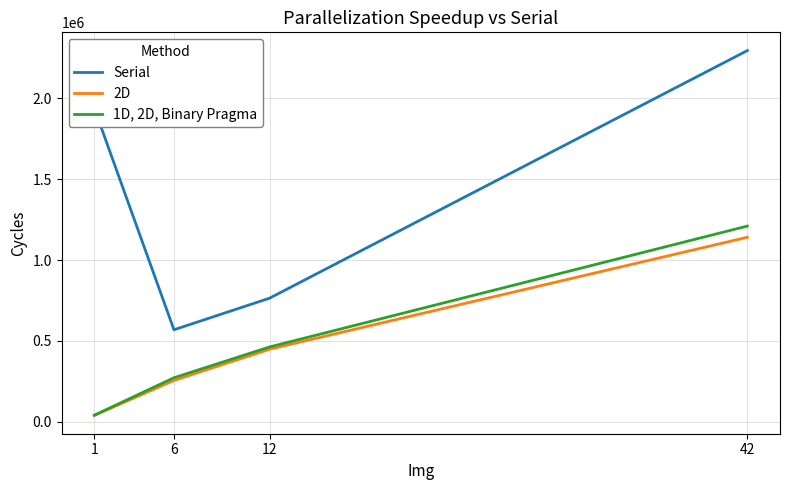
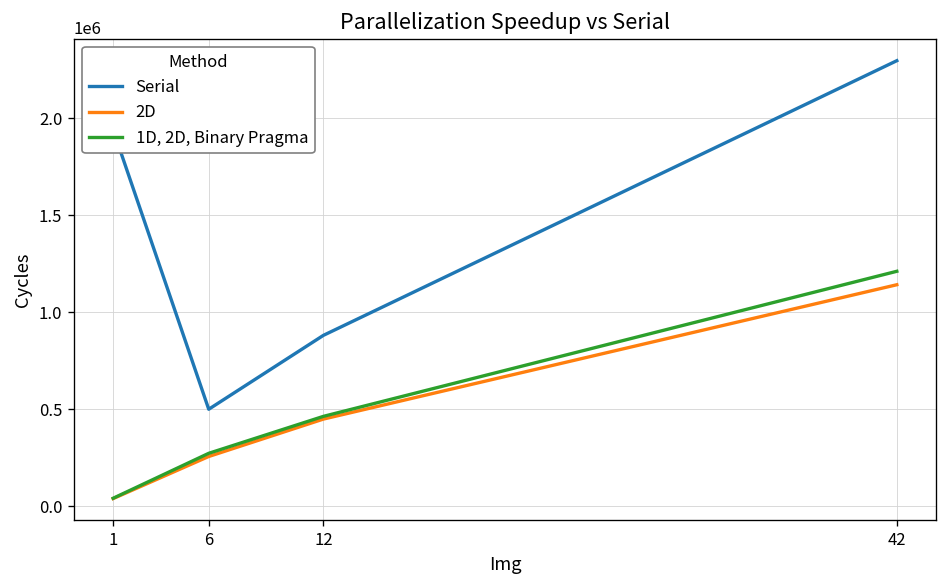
  {
    "Serial": {
-     "6": 570000,
-     "12": 760000,
+     "6": 500000,
+     "12": 880000,
      "42": 2300000
    },
    "2D": {
      "6": 260000,
      "42": 1140000
    },
    "1D, 2D, Binary Pragma": {
      "6": 270000,
      "42": 1210000
    }
  }
